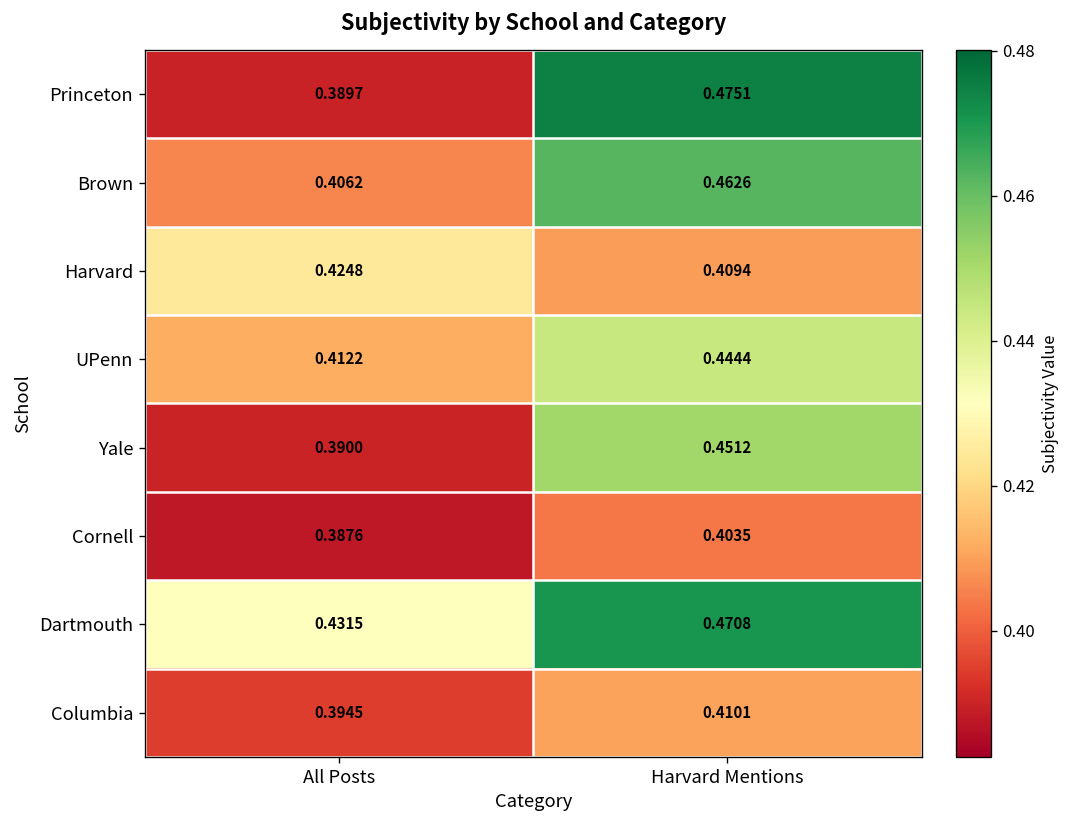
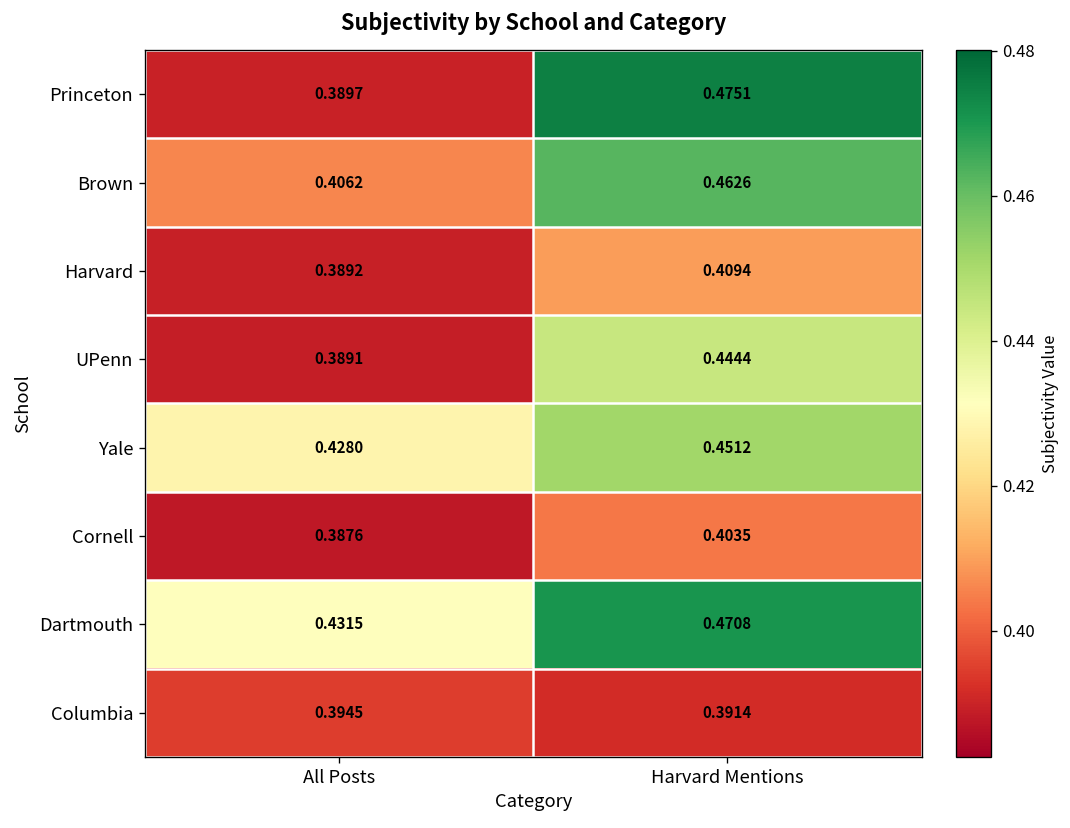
  {
    "Princeton": {
      "All Posts": 0.3897,
      "Harvard Mentions": 0.4751
    },
    "Brown": {
      "All Posts": 0.4062,
      "Harvard Mentions": 0.4626
    },
    "Harvard": {
-     "All Posts": 0.4248,
+     "All Posts": 0.3892,
      "Harvard Mentions": 0.4094
    },
    "UPenn": {
-     "All Posts": 0.4122,
+     "All Posts": 0.3891,
      "Harvard Mentions": 0.4444
    },
    "Yale": {
-     "All Posts": 0.3900,
+     "All Posts": 0.4280,
      "Harvard Mentions": 0.4512
    },
    "Cornell": {
      "All Posts": 0.3876,
      "Harvard Mentions": 0.4035
    },
    "Dartmouth": {
      "All Posts": 0.4315,
      "Harvard Mentions": 0.4708
    },
    "Columbia": {
      "All Posts": 0.3945,
-     "Harvard Mentions": 0.4101
+     "Harvard Mentions": 0.3914
    }
  }
